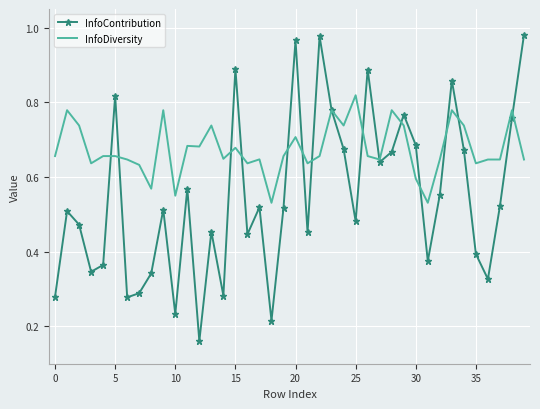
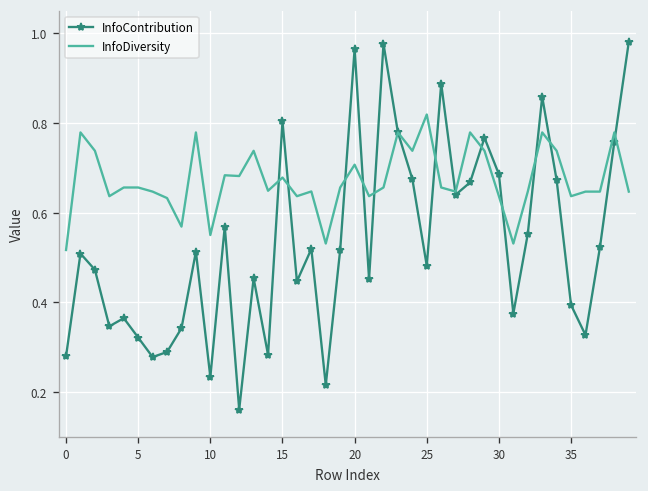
  {
    "InfoContribution": {
      "0": 0.28,
-     "5": 0.82,
+     "5": 0.32,
      "10": 0.23,
-     "15": 0.89,
+     "15": 0.80,
      "20": 0.97,
      "25": 0.48,
      "30": 0.69,
      "35": 0.39
    },
    "InfoDiversity": {
-     "0": 0.66,
+     "0": 0.52,
      "5": 0.66,
      "10": 0.55,
      "15": 0.68,
      "20": 0.71,
      "25": 0.82,
-     "30": 0.60,
+     "30": 0.64,
      "35": 0.64
    }
  }
